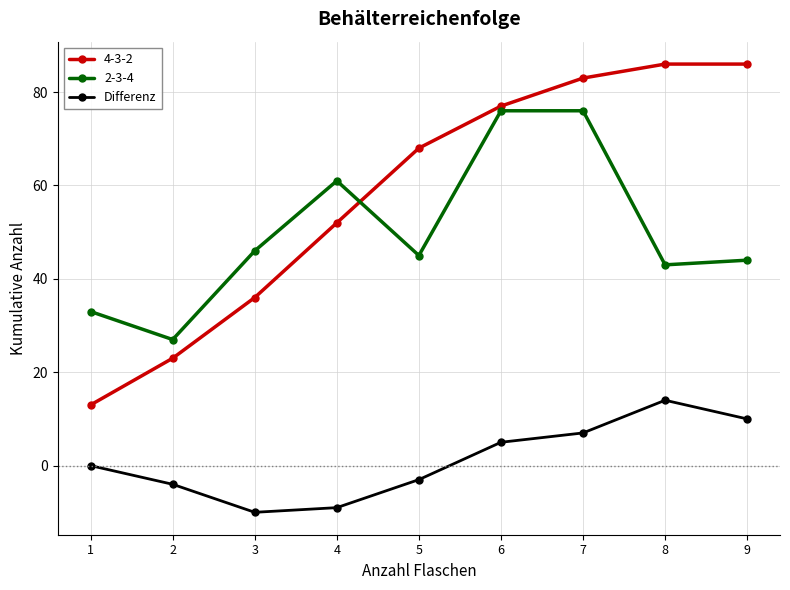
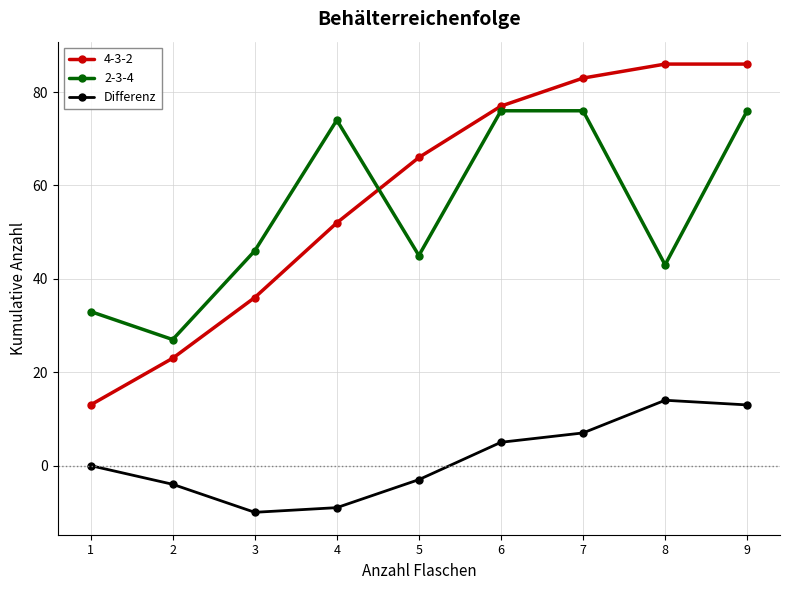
  {
    "4-3-2": {
      "1": 13,
      "2": 23,
      "3": 36,
      "4": 52,
-     "5": 68,
+     "5": 66,
      "6": 77,
      "7": 83,
      "8": 86,
      "9": 86
    },
    "2-3-4": {
      "1": 33,
      "2": 27,
      "3": 46,
-     "4": 61,
+     "4": 74,
      "5": 45,
      "6": 76,
      "7": 76,
      "8": 43,
-     "9": 44
+     "9": 76
    },
    "Differenz": {
      "1": 0,
      "2": -4,
      "3": -10,
      "4": -9,
      "5": -3,
      "6": 5,
      "7": 7,
      "8": 14,
-     "9": 10
+     "9": 13
    }
  }
